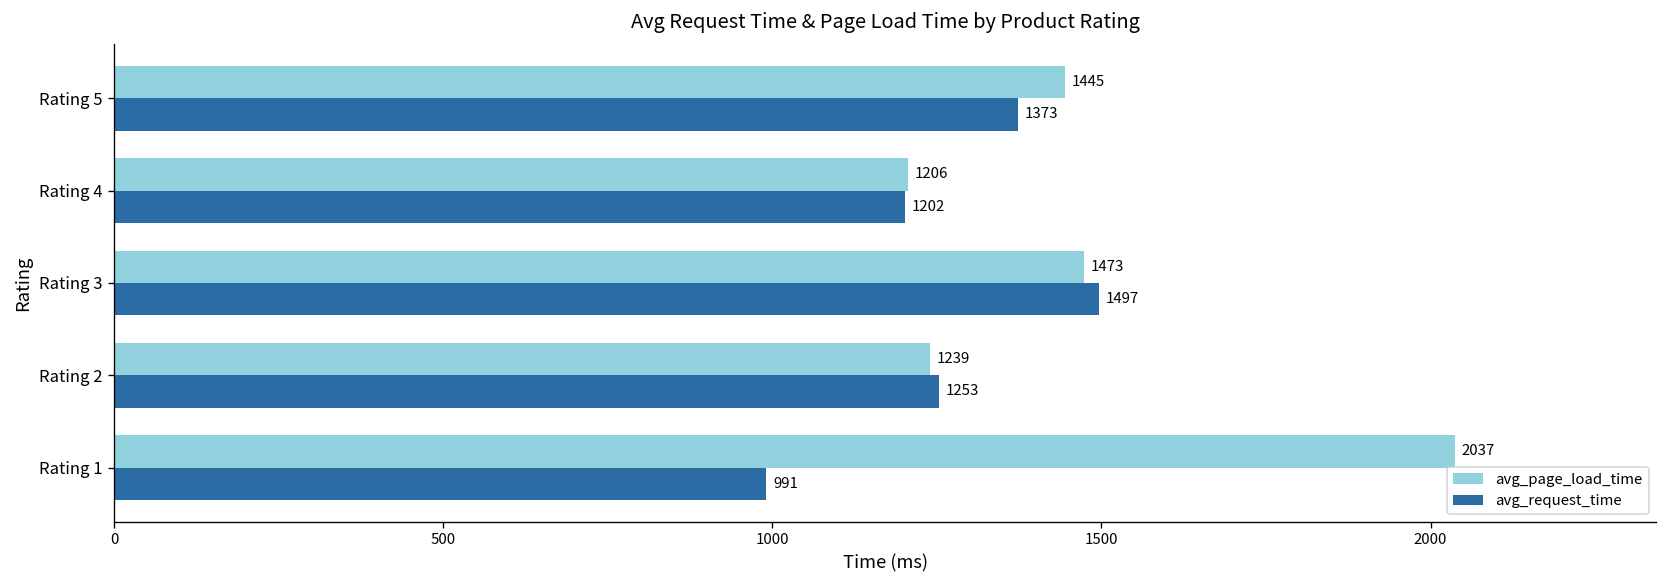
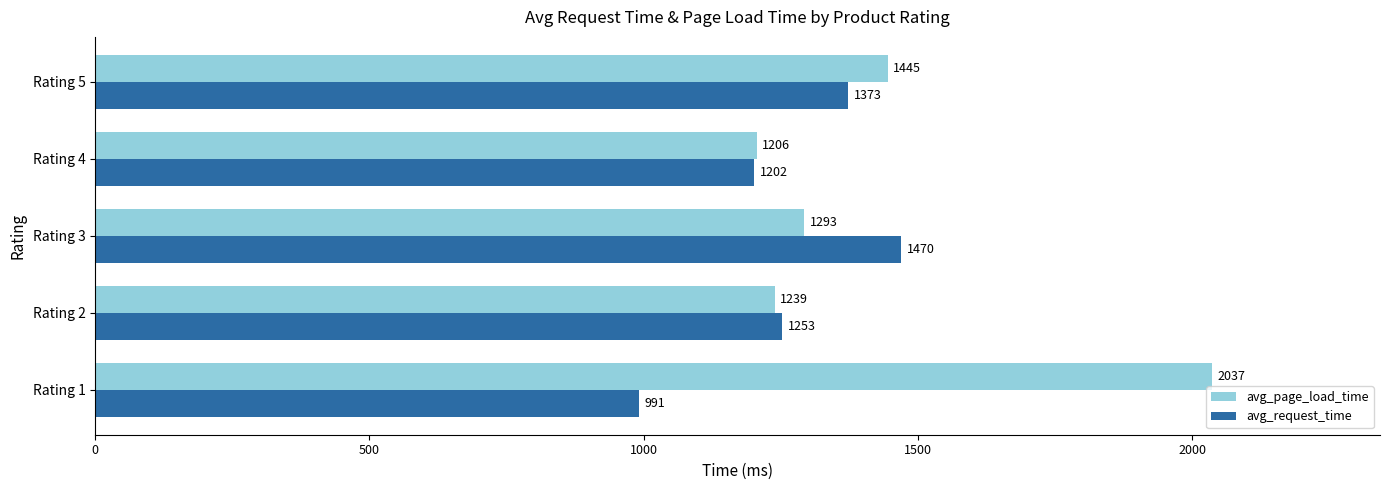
  {
    "avg_page_load_time": {
      "Rating 5": 1445,
      "Rating 4": 1206,
-     "Rating 3": 1473,
+     "Rating 3": 1293,
      "Rating 2": 1239,
      "Rating 1": 2037
    },
    "avg_request_time": {
      "Rating 5": 1373,
      "Rating 4": 1202,
-     "Rating 3": 1497,
+     "Rating 3": 1470,
      "Rating 2": 1253,
      "Rating 1": 991
    }
  }
